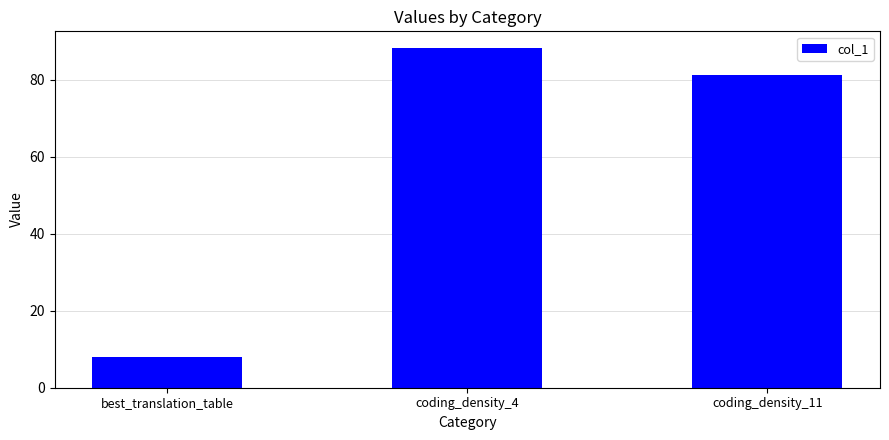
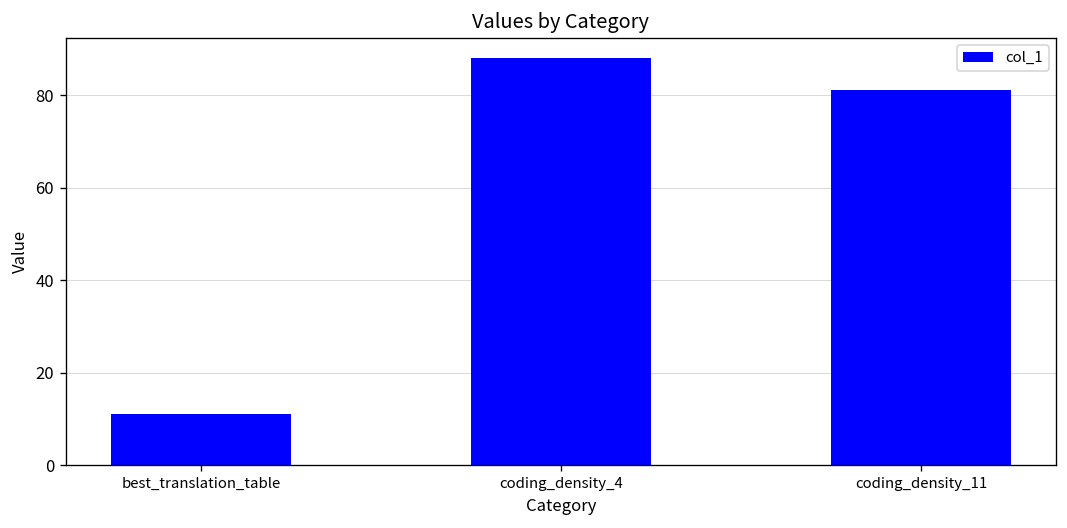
  {
-   "best_translation_table": 8,
+   "best_translation_table": 11,
    "coding_density_4": 88,
    "coding_density_11": 81
  }
